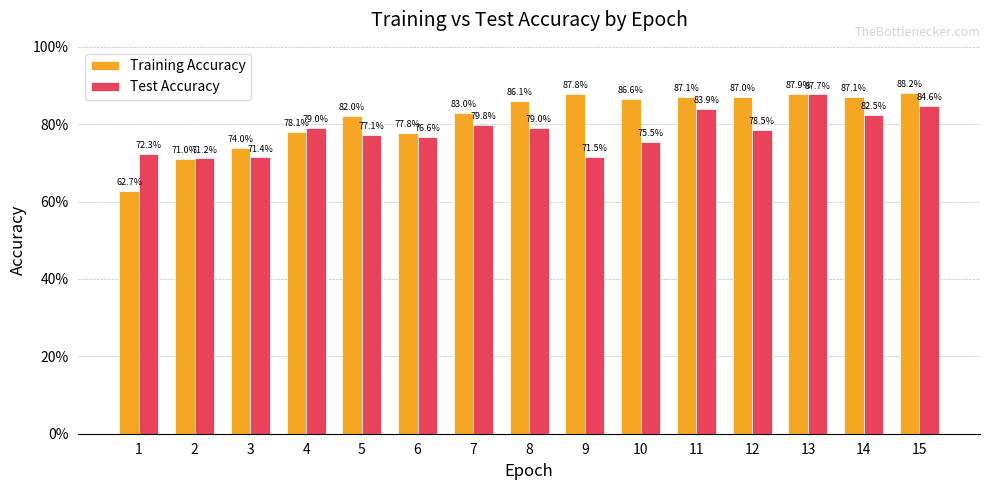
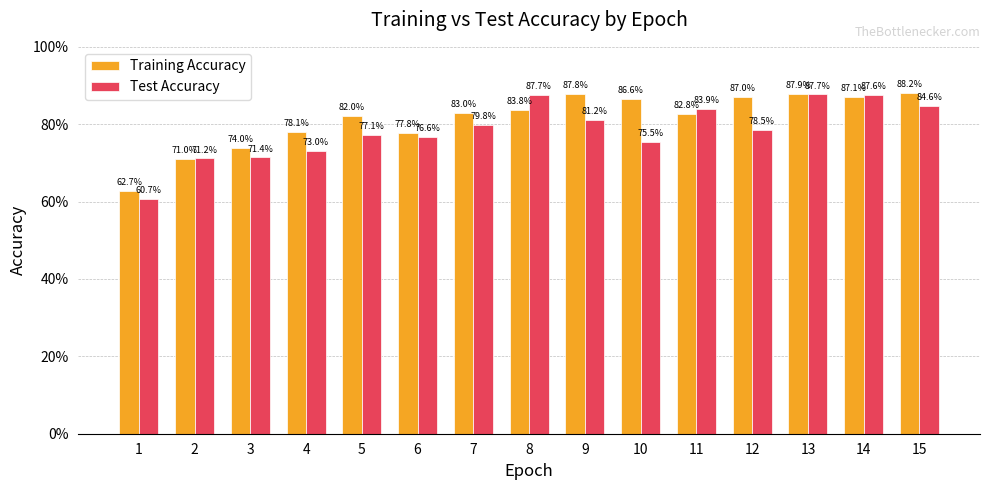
  {
    "Training Accuracy": {
      "1": "62.7%",
      "3": "74.0%",
      "5": "82.0%",
      "6": "77.8%",
      "7": "83.0%",
-     "8": "86.1%",
+     "8": "83.8%",
      "9": "87.8%",
      "10": "86.6%",
-     "11": "87.1%",
+     "11": "82.8%",
      "12": "87.0%",
      "14": "87.1%",
      "15": "88.2%"
    },
    "Test Accuracy": {
-     "1": "72.3%",
+     "1": "60.7%",
      "3": "71.4%",
-     "4": "79.0%",
+     "4": "73.0%",
      "5": "77.1%",
      "6": "76.6%",
      "7": "79.8%",
-     "8": "79.0%",
-     "9": "71.5%",
+     "8": "87.7%",
+     "9": "81.2%",
      "10": "75.5%",
      "11": "83.9%",
      "12": "78.5%",
-     "14": "82.5%",
+     "14": "87.6%",
      "15": "84.6%"
    }
  }
